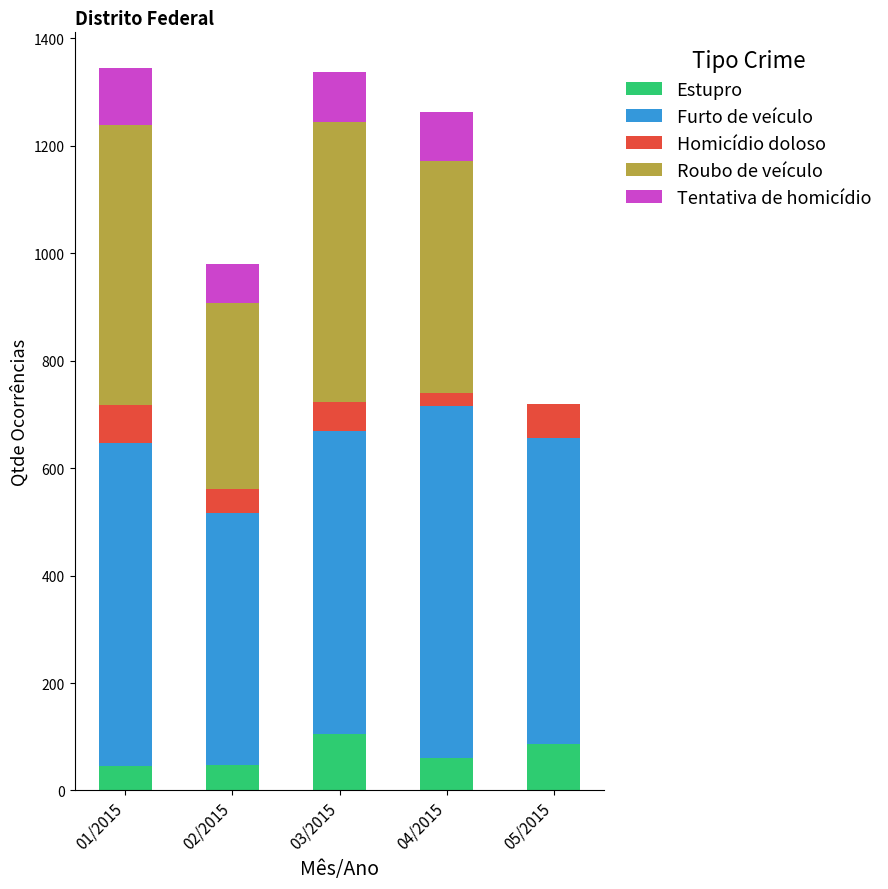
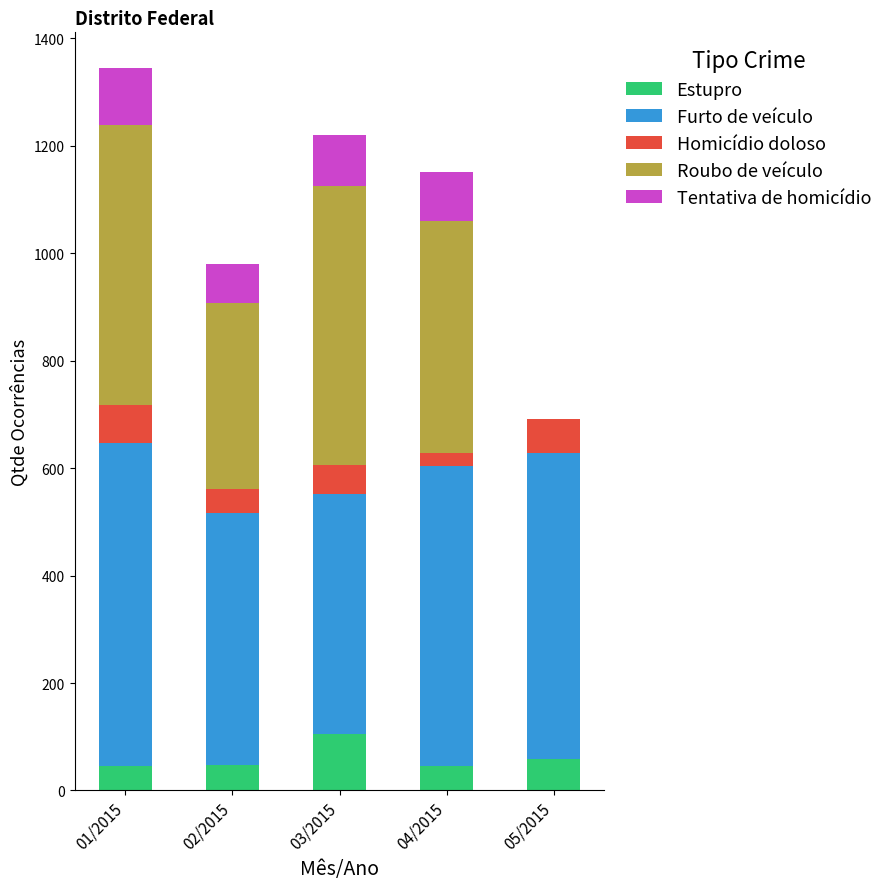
  {
    "Estupro": {
      "01/2015": 50,
      "02/2015": 50,
      "03/2015": 110,
-     "04/2015": 60,
-     "05/2015": 90
+     "04/2015": 50,
+     "05/2015": 60
    },
    "Furto de veículo": {
      "01/2015": 600,
      "02/2015": 470,
-     "03/2015": 560,
-     "04/2015": 650,
+     "03/2015": 450,
+     "04/2015": 560,
      "05/2015": 570
    },
    "Homicídio doloso": {
      "01/2015": 70,
      "02/2015": 50,
      "03/2015": 50,
      "04/2015": 30,
      "05/2015": 60
    },
    "Roubo de veículo": {
      "01/2015": 520,
      "02/2015": 350,
      "03/2015": 520,
      "04/2015": 430,
      "05/2015": 0
    },
    "Tentativa de homicídio": {
      "01/2015": 110,
      "02/2015": 70,
      "03/2015": 90,
      "04/2015": 90,
      "05/2015": 0
    }
  }
